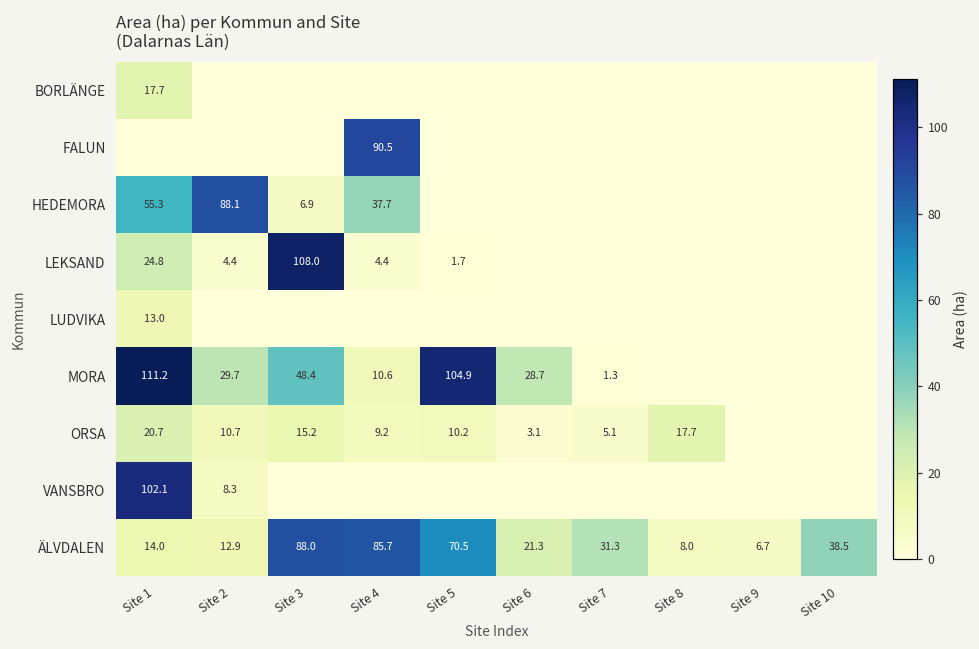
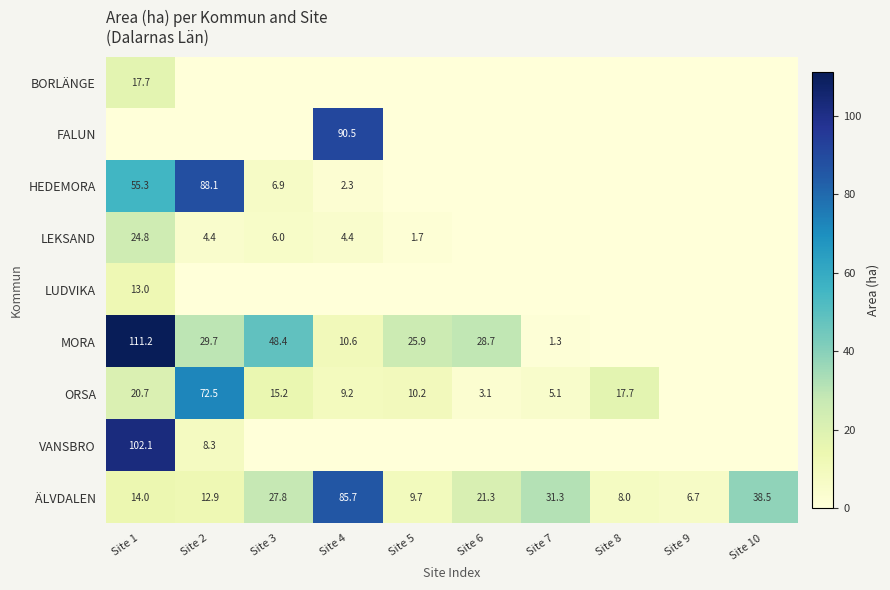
  {
    "BORLÄNGE": {
      "Site 1": 17.7
    },
    "FALUN": {
      "Site 4": 90.5
    },
    "HEDEMORA": {
      "Site 1": 55.3,
      "Site 2": 88.1,
      "Site 3": 6.9,
-     "Site 4": 37.7
+     "Site 4": 2.3
    },
    "LEKSAND": {
      "Site 1": 24.8,
      "Site 2": 4.4,
-     "Site 3": 108.0,
+     "Site 3": 6.0,
      "Site 4": 4.4,
      "Site 5": 1.7
    },
    "LUDVIKA": {
      "Site 1": 13.0
    },
    "MORA": {
      "Site 1": 111.2,
      "Site 2": 29.7,
      "Site 3": 48.4,
      "Site 4": 10.6,
-     "Site 5": 104.9,
+     "Site 5": 25.9,
      "Site 6": 28.7,
      "Site 7": 1.3
    },
    "ORSA": {
      "Site 1": 20.7,
-     "Site 2": 10.7,
+     "Site 2": 72.5,
      "Site 3": 15.2,
      "Site 4": 9.2,
      "Site 5": 10.2,
      "Site 6": 3.1,
      "Site 7": 5.1,
      "Site 8": 17.7
    },
    "VANSBRO": {
      "Site 1": 102.1,
      "Site 2": 8.3
    },
    "ÄLVDALEN": {
      "Site 1": 14.0,
      "Site 2": 12.9,
-     "Site 3": 88.0,
+     "Site 3": 27.8,
      "Site 4": 85.7,
-     "Site 5": 70.5,
+     "Site 5": 9.7,
      "Site 6": 21.3,
      "Site 7": 31.3,
      "Site 8": 8.0,
      "Site 9": 6.7,
      "Site 10": 38.5
    }
  }
